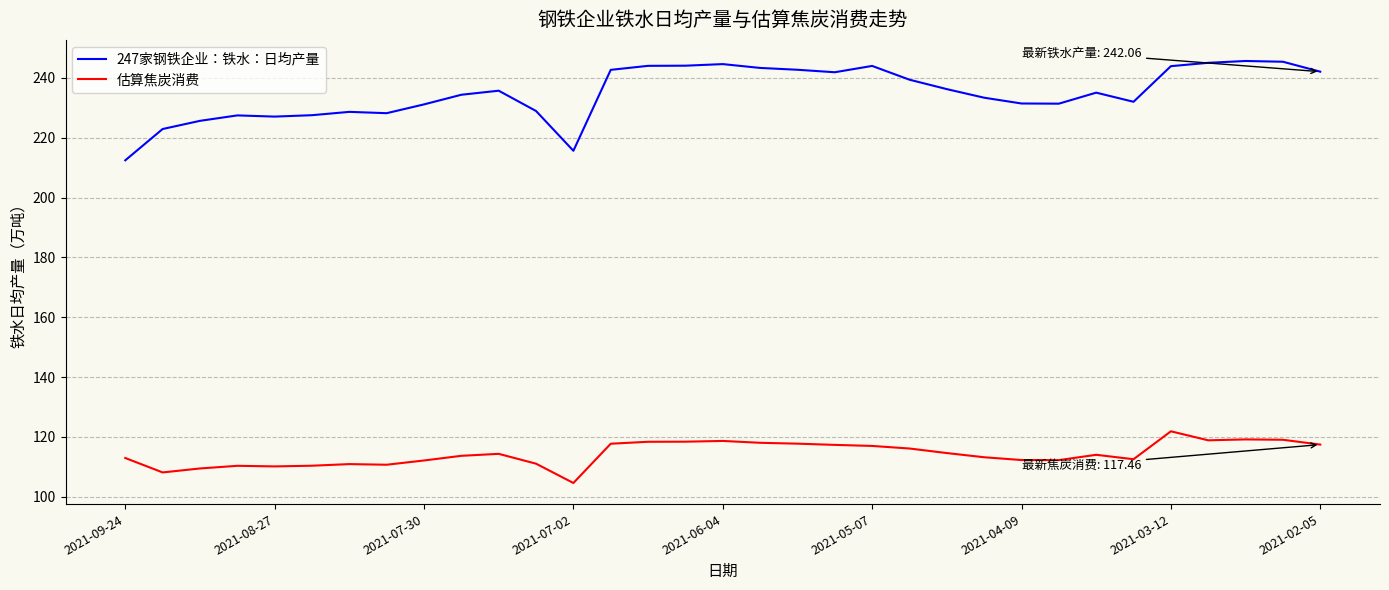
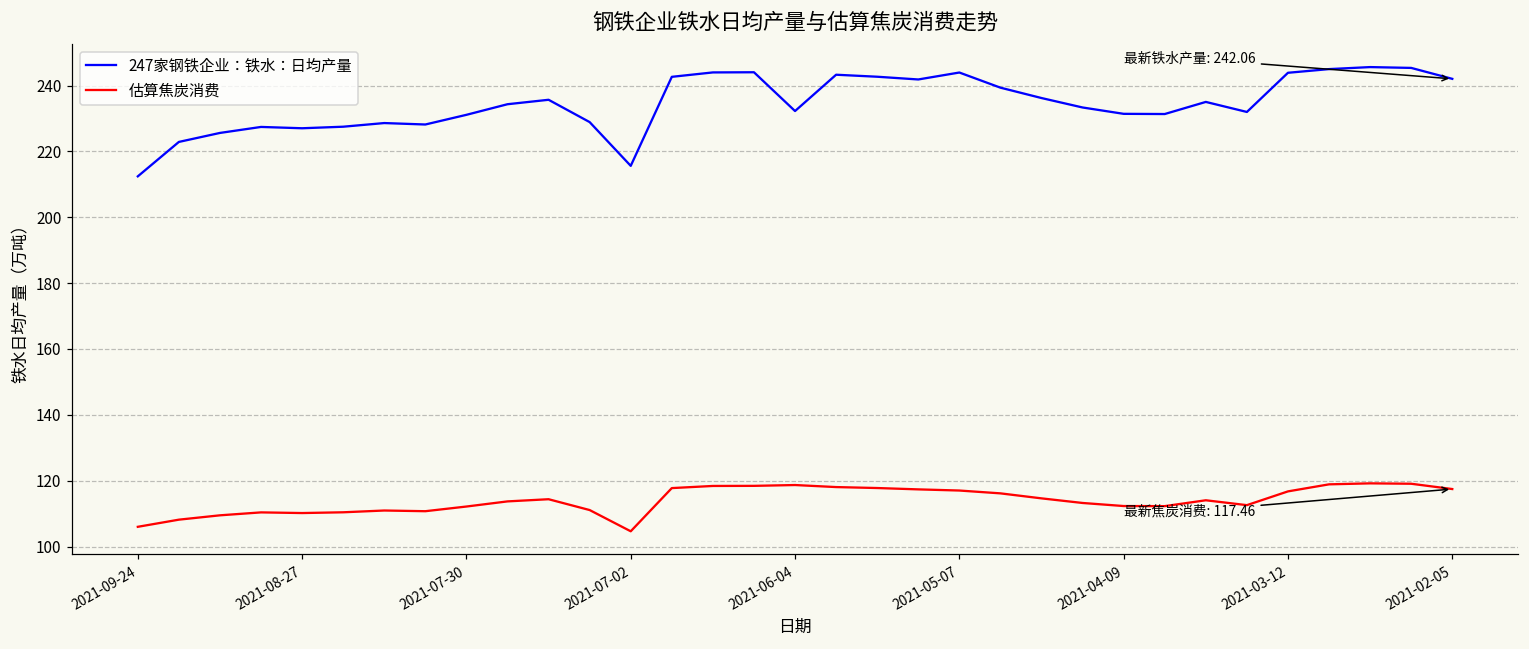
  {
    "247家钢铁企业：铁水：日均产量": {
      "2021-09-24": 212,
      "2021-08-27": 227,
      "2021-07-30": 231,
      "2021-07-02": 216,
-     "2021-06-04": 245,
+     "2021-06-04": 232,
      "2021-05-07": 244,
      "2021-04-09": 231,
      "2021-02-05": 242
    },
    "估算焦炭消费": {
-     "2021-09-24": 113,
+     "2021-09-24": 106,
      "2021-08-27": 110,
      "2021-07-30": 112,
      "2021-07-02": 105,
      "2021-06-04": 119,
      "2021-05-07": 117,
-     "2021-03-12": 122,
+     "2021-03-12": 117,
      "2021-02-05": 117
    }
  }
